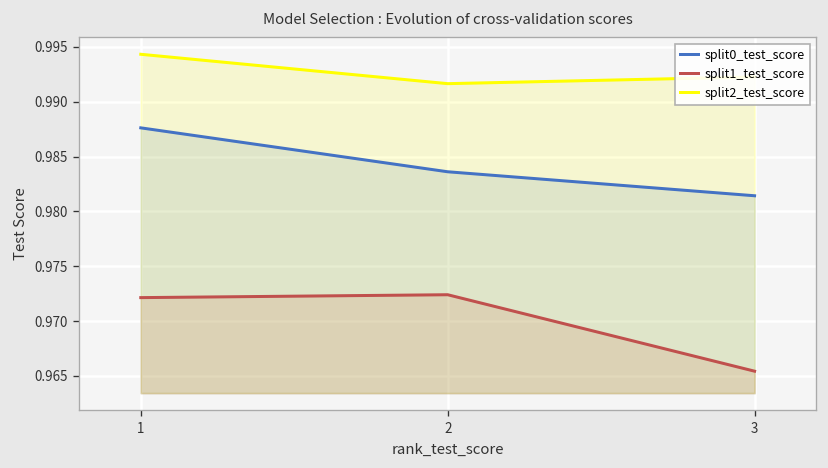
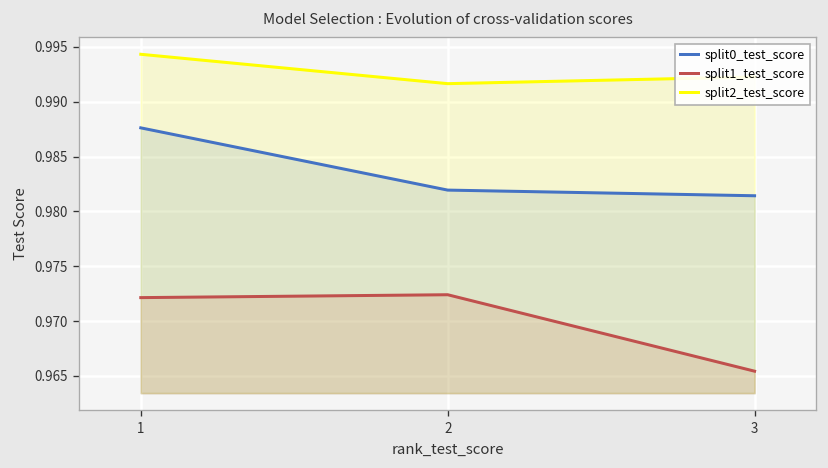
  {
    "split0_test_score": {
      "1": 0.988,
-     "2": 0.984,
+     "2": 0.982,
      "3": 0.981
    },
    "split1_test_score": {
      "1": 0.972,
      "2": 0.972,
      "3": 0.965
    },
    "split2_test_score": {
      "1": 0.994,
      "2": 0.992
    }
  }
